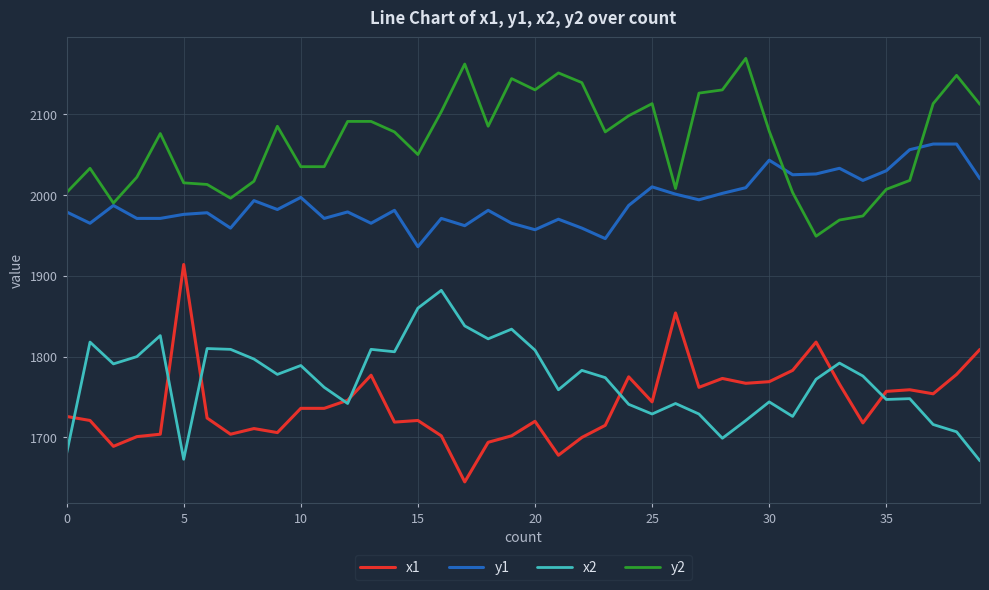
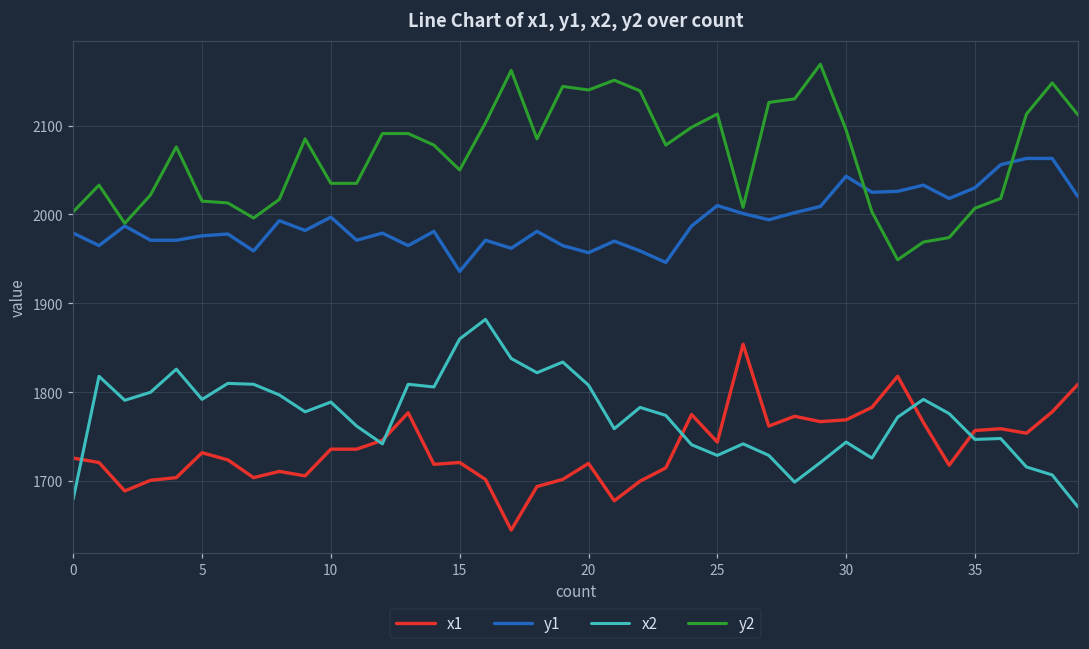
  {
    "x1": {
      "0": 1730,
-     "5": 1910,
+     "5": 1730,
      "10": 1740,
      "15": 1720,
      "20": 1720,
      "25": 1740,
      "30": 1770,
      "35": 1760
    },
    "y1": {
      "0": 1980,
      "5": 1980,
      "10": 2000,
      "15": 1940,
      "20": 1960,
      "25": 2010,
      "30": 2040,
      "35": 2030
    },
    "x2": {
      "0": 1680,
-     "5": 1670,
+     "5": 1790,
      "10": 1790,
      "15": 1860,
      "20": 1810,
      "25": 1730,
      "30": 1740,
      "35": 1750
    },
    "y2": {
      "0": 2000,
      "5": 2020,
      "10": 2040,
      "15": 2050,
-     "20": 2130,
+     "20": 2140,
      "25": 2110,
-     "30": 2080,
+     "30": 2100,
      "35": 2010
    }
  }
